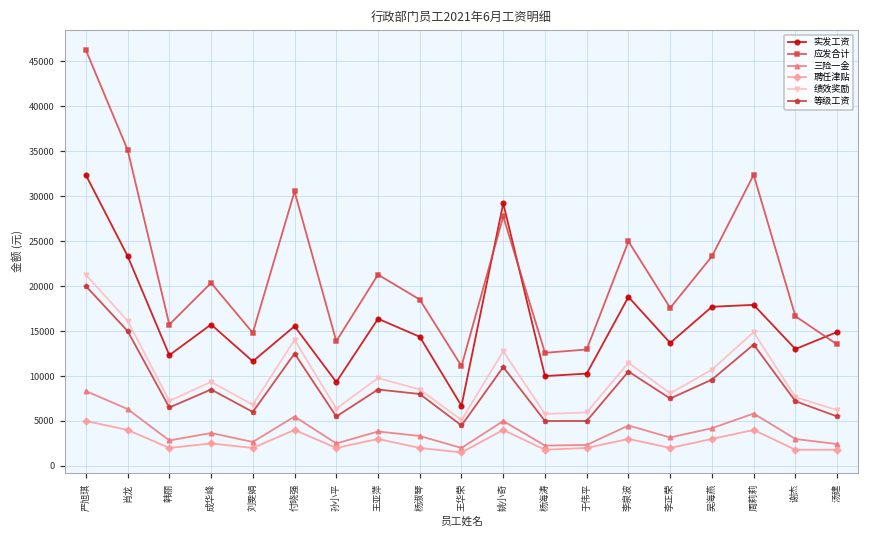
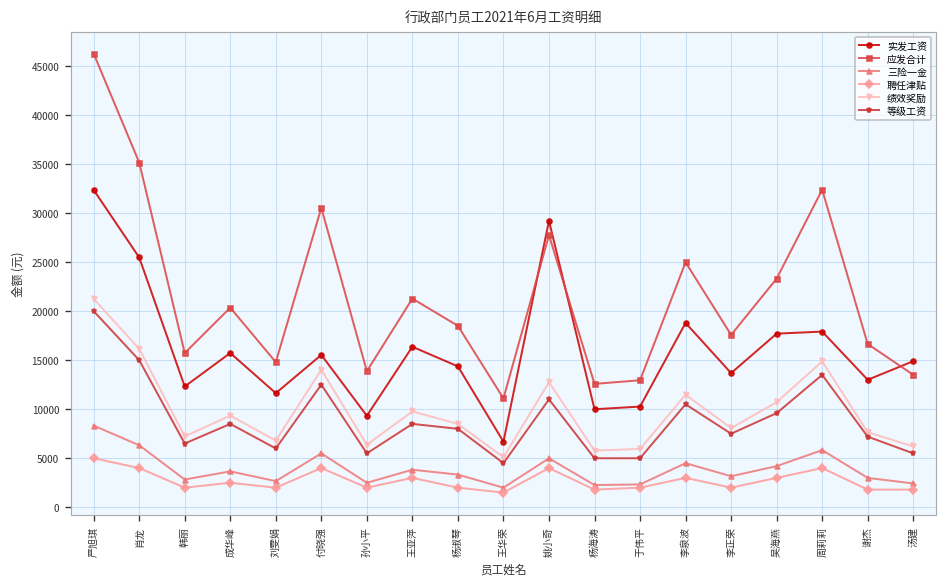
  {
    "实发工资": {
      "严旭琪": 32000,
-     "肖龙": 23000,
+     "肖龙": 25000,
      "韩丽": 12000,
      "成华峰": 16000,
      "刘雯娟": 12000,
      "付晓强": 16000,
      "孙小平": 9000,
      "王亚萍": 16000,
      "杨淑琴": 14000,
      "王华荣": 7000,
      "姚小奇": 29000,
      "杨海涛": 10000,
      "于伟平": 10000,
      "李泉波": 19000,
      "李正荣": 14000,
      "吴海燕": 18000,
      "周莉莉": 18000,
      "谢杰": 13000,
      "汤建": 15000
    }
  }
